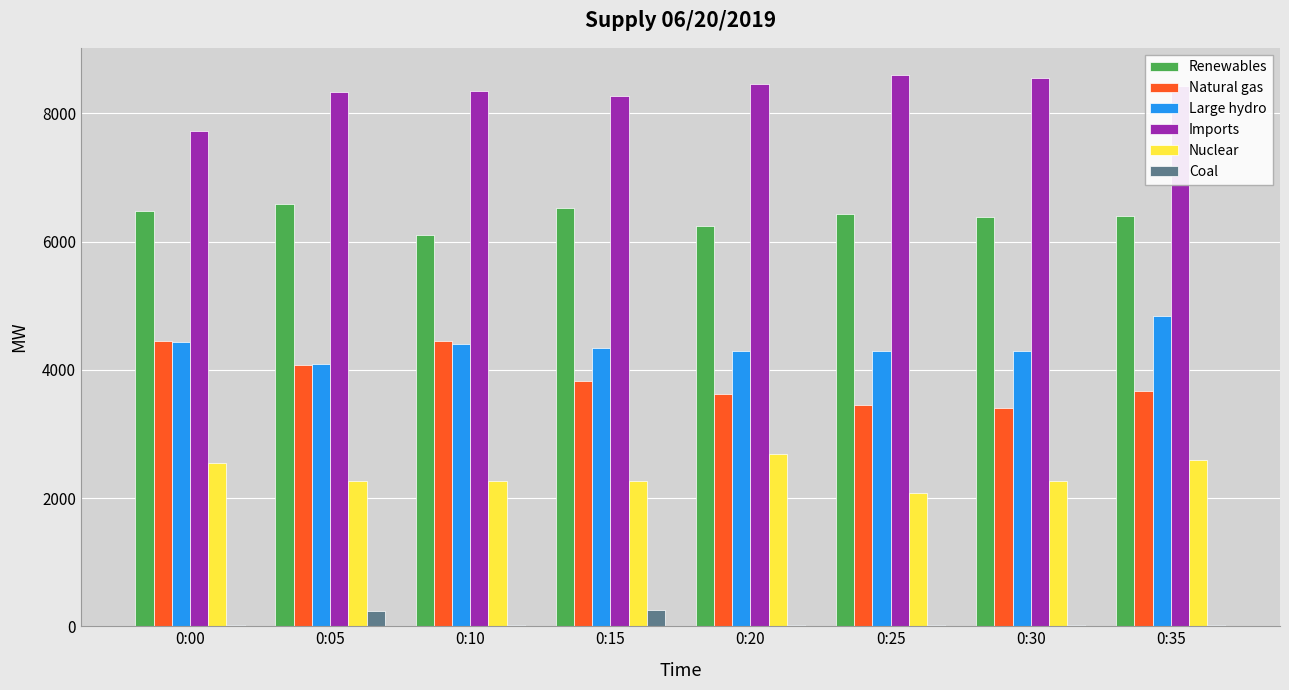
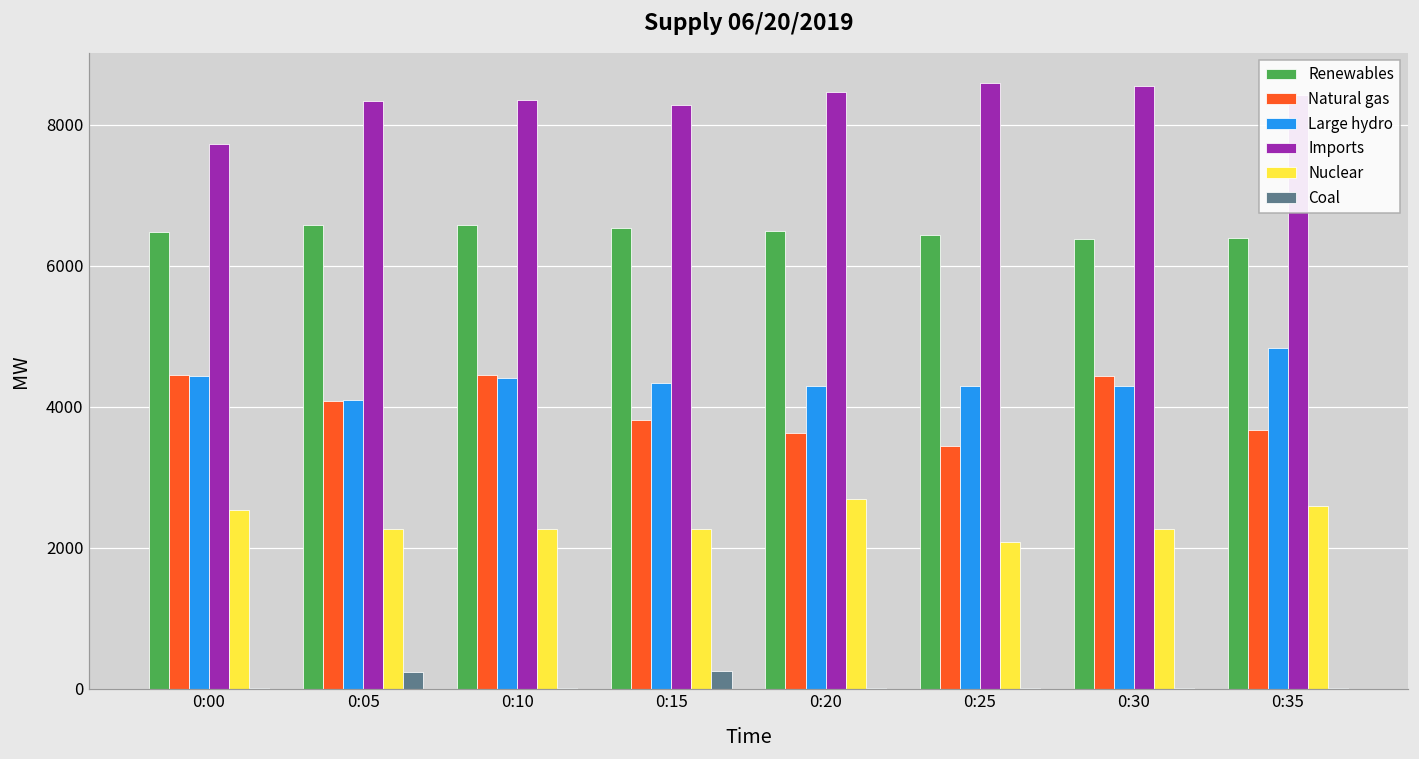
  {
    "Renewables": {
      "0:00": 6500,
      "0:05": 6600,
-     "0:10": 6100,
+     "0:10": 6600,
      "0:15": 6500,
-     "0:20": 6200,
+     "0:20": 6500,
      "0:25": 6400,
      "0:30": 6400,
      "0:35": 6400
    },
    "Natural gas": {
      "0:00": 4400,
      "0:05": 4100,
      "0:10": 4400,
      "0:15": 3800,
      "0:20": 3600,
      "0:25": 3400,
-     "0:30": 3400,
+     "0:30": 4400,
      "0:35": 3700
    },
    "Large hydro": {
      "0:00": 4400,
      "0:05": 4100,
      "0:10": 4400,
      "0:15": 4300,
      "0:20": 4300,
      "0:25": 4300,
      "0:30": 4300,
      "0:35": 4800
    },
    "Imports": {
      "0:00": 7700,
      "0:05": 8300,
      "0:10": 8300,
      "0:15": 8300,
      "0:20": 8500,
      "0:25": 8600,
      "0:30": 8600
    },
    "Nuclear": {
      "0:00": 2500,
      "0:05": 2300,
      "0:10": 2300,
      "0:15": 2300,
      "0:20": 2700,
      "0:25": 2100,
      "0:30": 2300,
      "0:35": 2600
    },
    "Coal": {
      "0:05": 200,
      "0:15": 200
    }
  }
